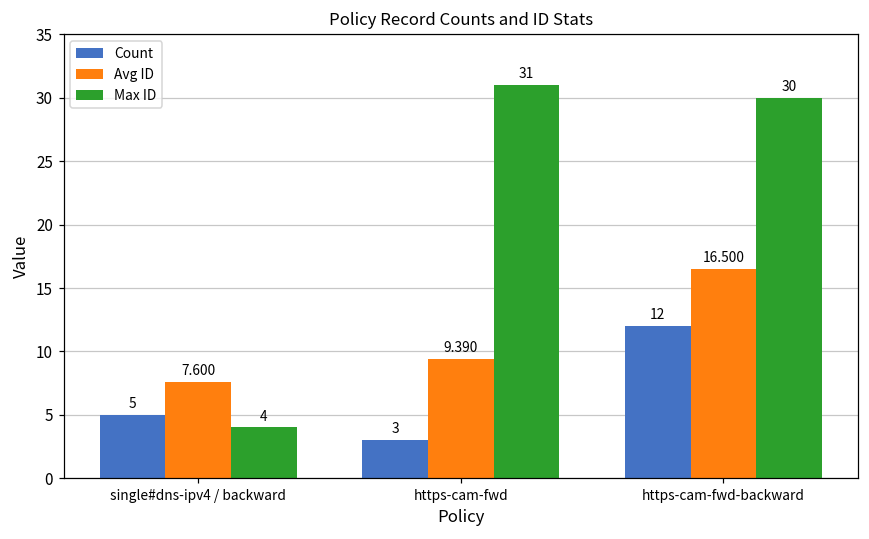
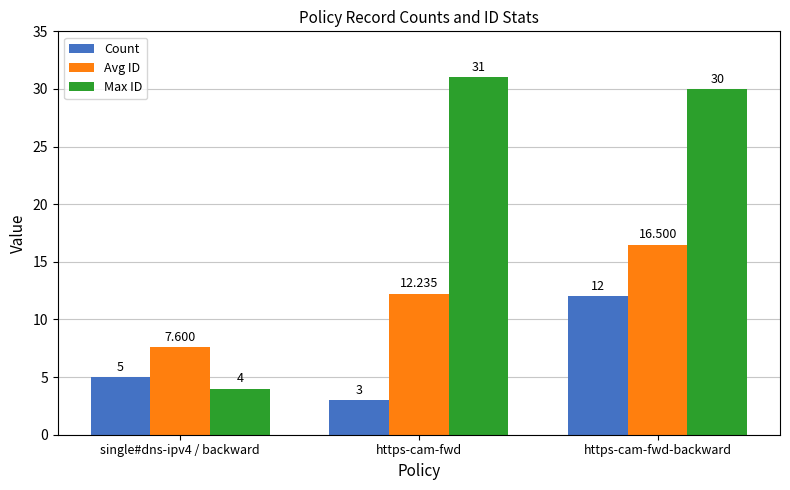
  {
    "Count": {
      "single#dns-ipv4 / backward": 5,
      "https-cam-fwd": 3,
      "https-cam-fwd-backward": 12
    },
    "Avg ID": {
      "single#dns-ipv4 / backward": 7.600,
-     "https-cam-fwd": 9.390,
+     "https-cam-fwd": 12.235,
      "https-cam-fwd-backward": 16.500
    },
    "Max ID": {
      "single#dns-ipv4 / backward": 4,
      "https-cam-fwd": 31,
      "https-cam-fwd-backward": 30
    }
  }
